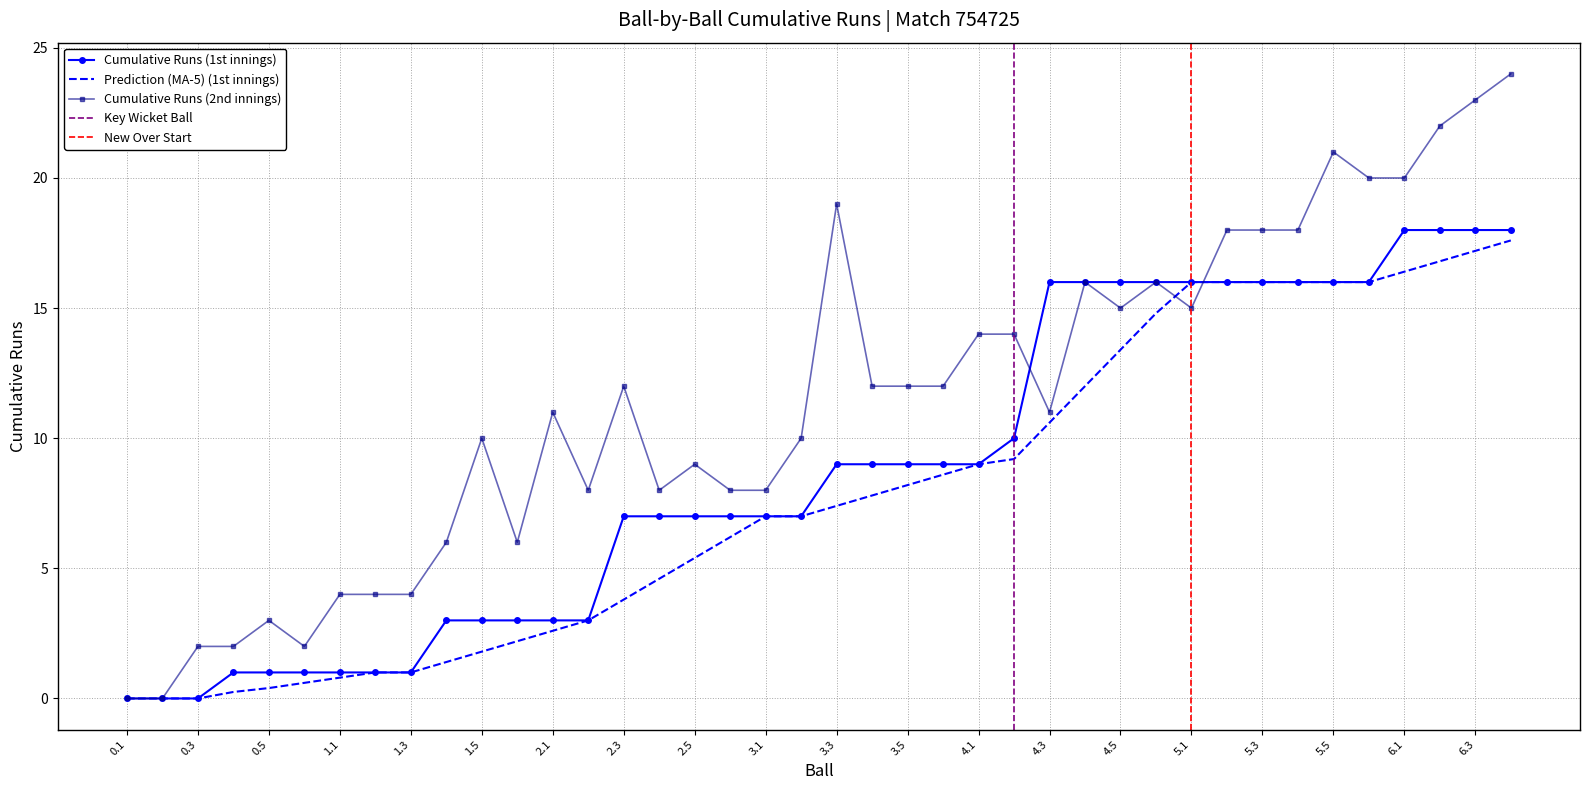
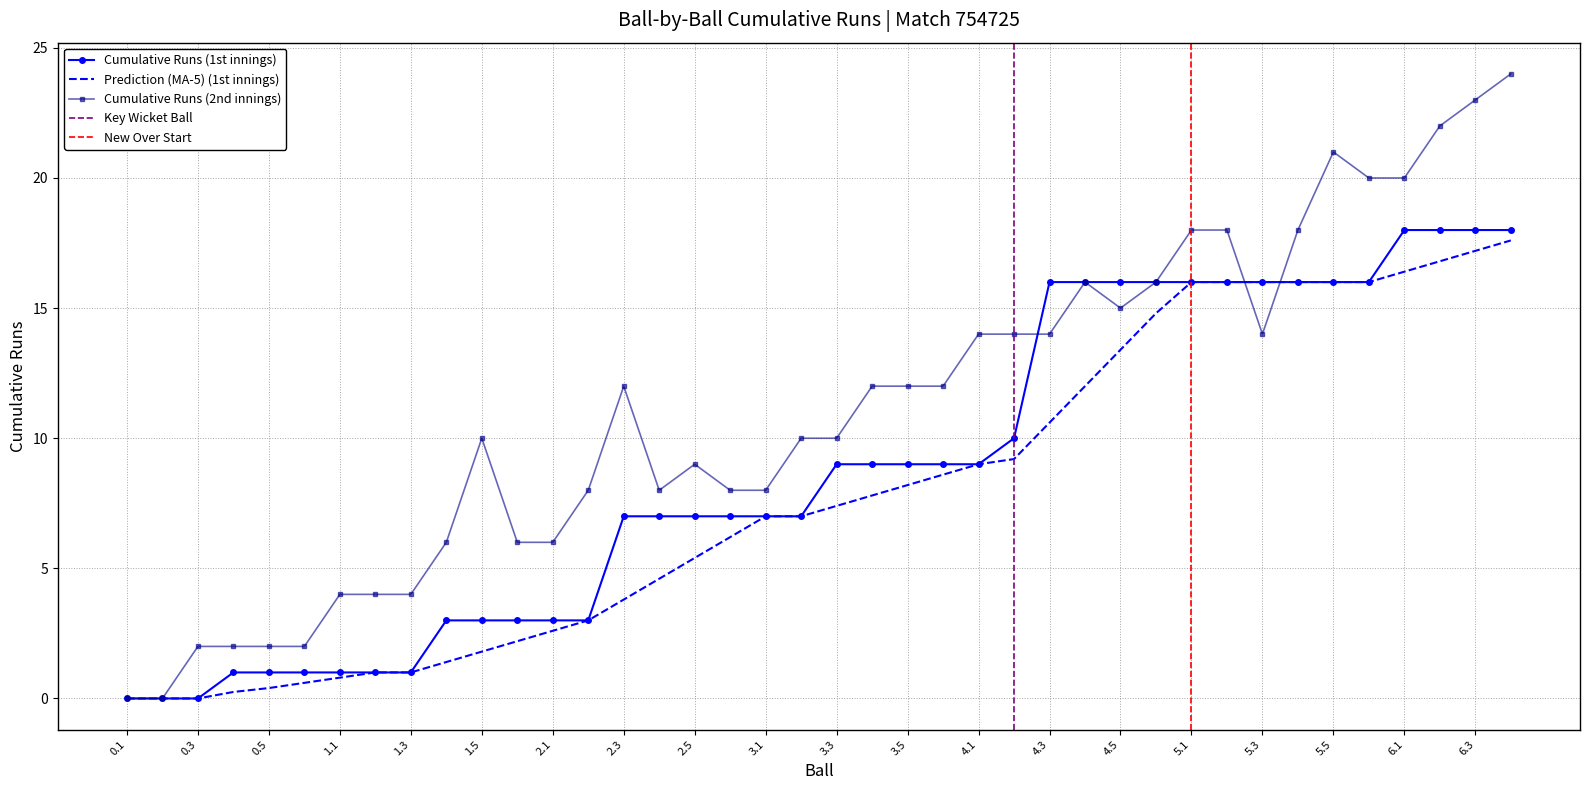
  {
    "Cumulative Runs (2nd innings)": {
      "0.3": 2,
-     "0.5": 3,
+     "0.5": 2,
      "1.1": 4,
      "1.3": 4,
      "1.5": 10,
-     "2.1": 11,
+     "2.1": 6,
      "2.3": 12,
      "2.5": 9,
      "3.1": 8,
-     "3.3": 19,
+     "3.3": 10,
      "3.5": 12,
      "4.1": 14,
-     "4.3": 11,
+     "4.3": 14,
      "4.5": 15,
-     "5.1": 15,
-     "5.3": 18,
+     "5.1": 18,
+     "5.3": 14,
      "5.5": 21,
      "6.1": 20,
      "6.3": 23
    }
  }
